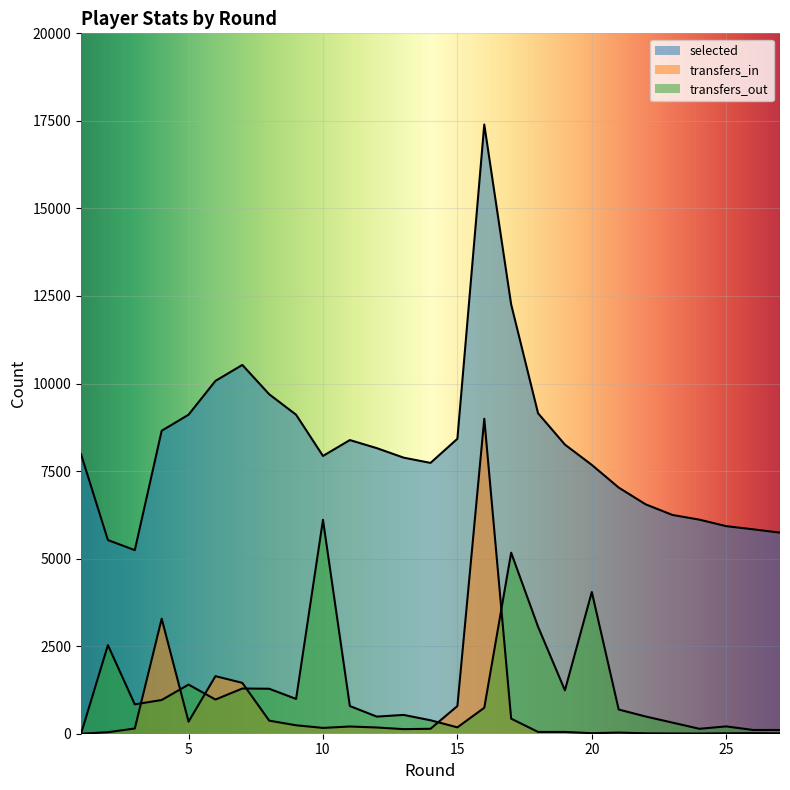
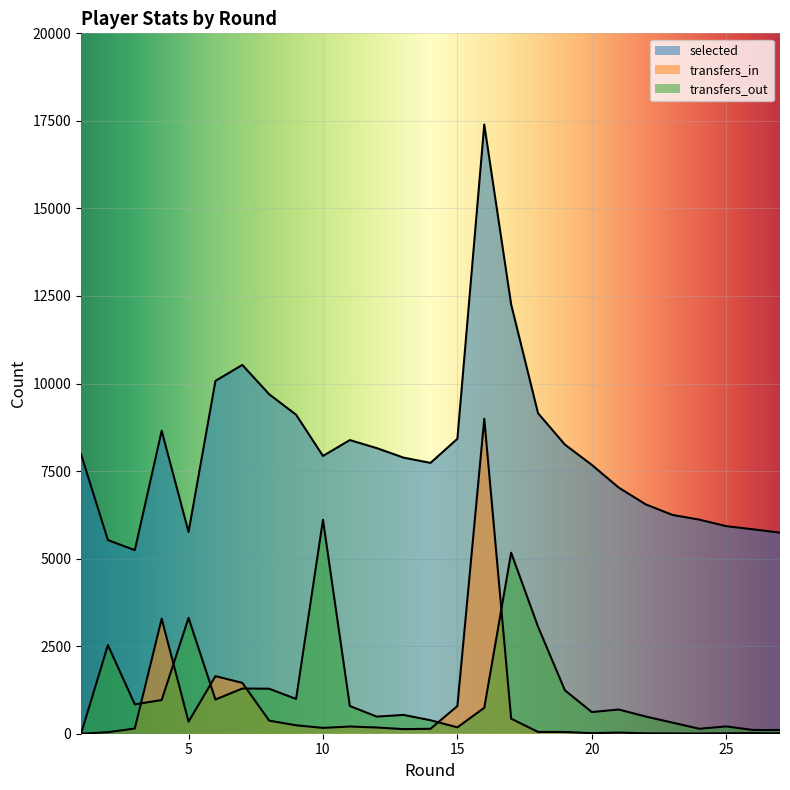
  {
    "selected": {
-     "5": 9100,
+     "5": 5800,
      "10": 7900,
      "15": 8400,
      "20": 7700,
      "25": 5900
    },
    "transfers_in": {
      "5": 300,
      "10": 200,
      "15": 800,
      "20": 0,
      "25": 0
    },
    "transfers_out": {
-     "5": 1400,
+     "5": 3300,
      "10": 6100,
      "15": 200,
-     "20": 4000,
+     "20": 600,
      "25": 200
    }
  }
